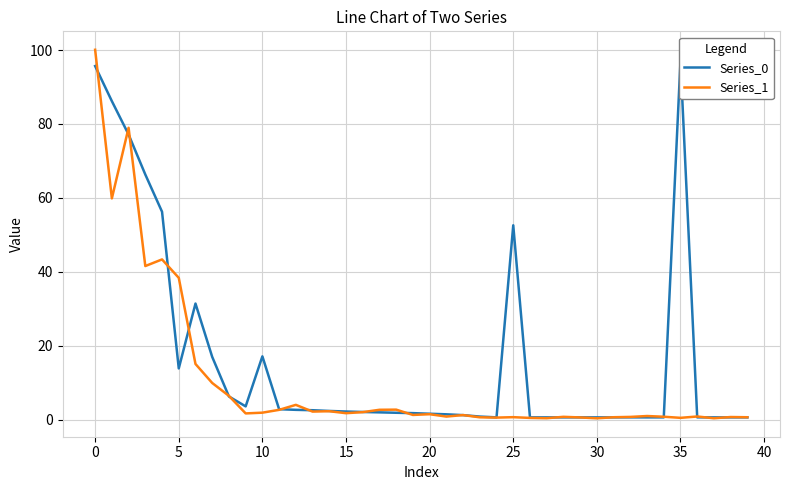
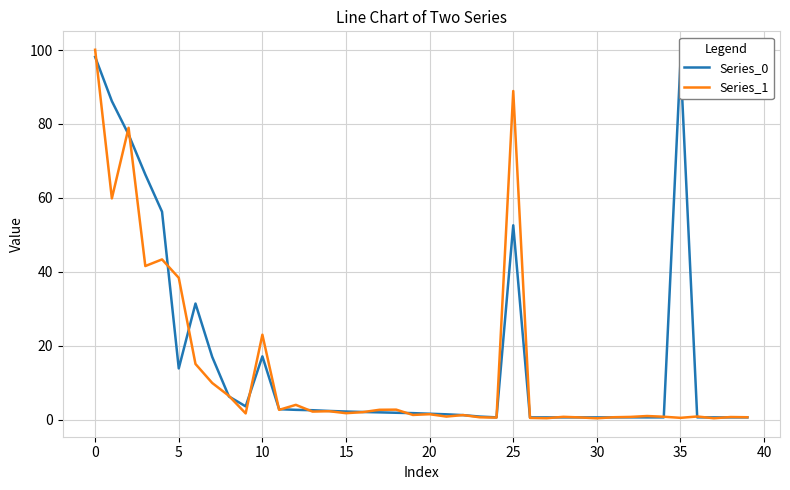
  {
    "Series_0": {
-     "0": 96,
+     "0": 98,
      "5": 14,
      "10": 17,
      "25": 53
    },
    "Series_1": {
      "0": 100,
      "5": 38,
-     "10": 2,
-     "25": 1,
+     "10": 23,
+     "25": 89,
      "35": 0
    }
  }
